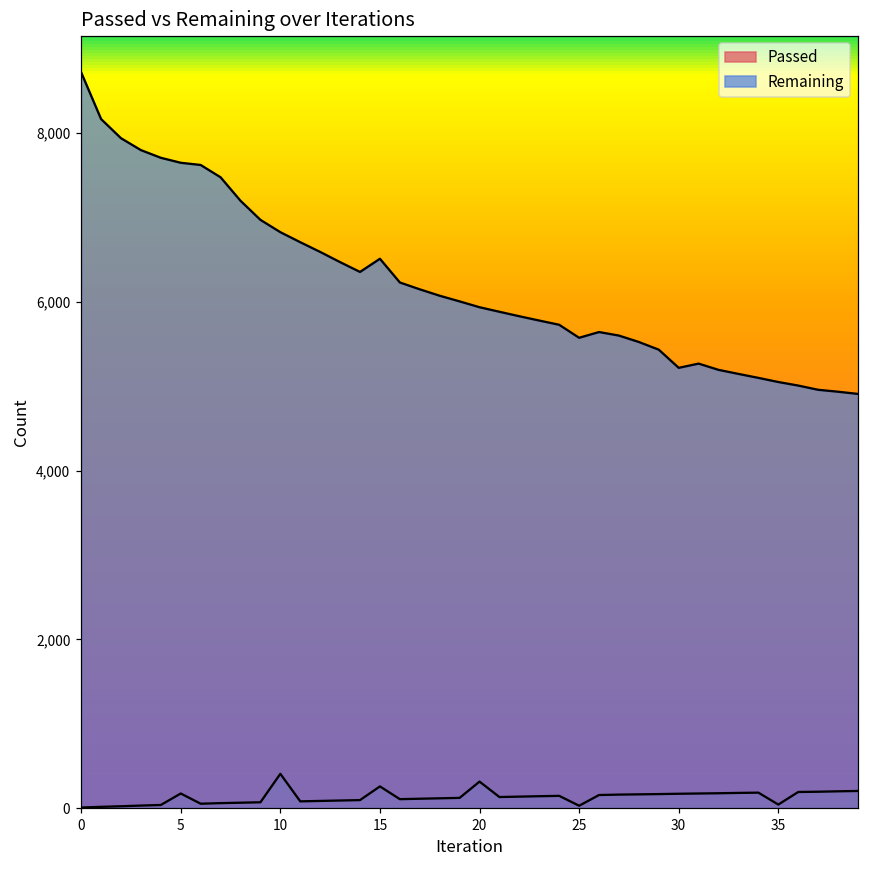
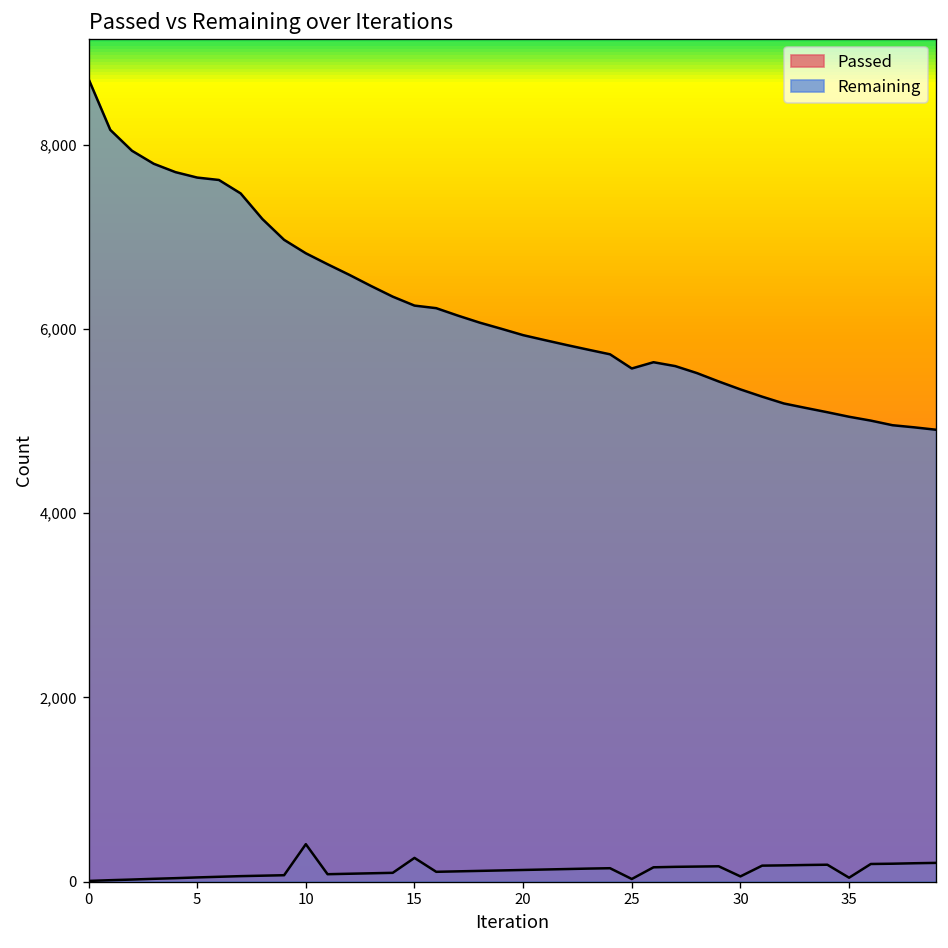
  {
    "Passed": {
      "0": "0",
-     "5": "200",
+     "5": "0",
      "10": "400",
      "15": "300",
-     "20": "300",
+     "20": "100",
      "25": "0",
-     "30": "200",
+     "30": "100",
      "35": "0"
    },
    "Remaining": {
      "0": "8,700",
      "5": "7,600",
      "10": "6,800",
-     "15": "6,500",
+     "15": "6,300",
      "20": "5,900",
      "25": "5,600",
-     "30": "5,200",
+     "30": "5,300",
      "35": "5,000"
    }
  }
